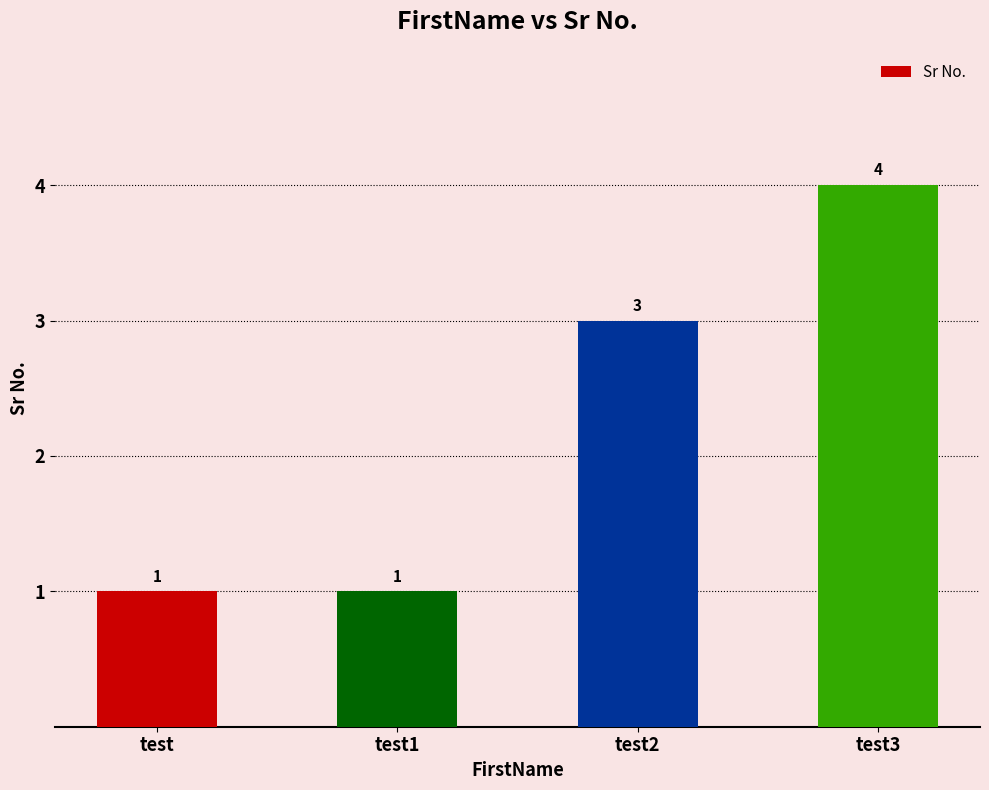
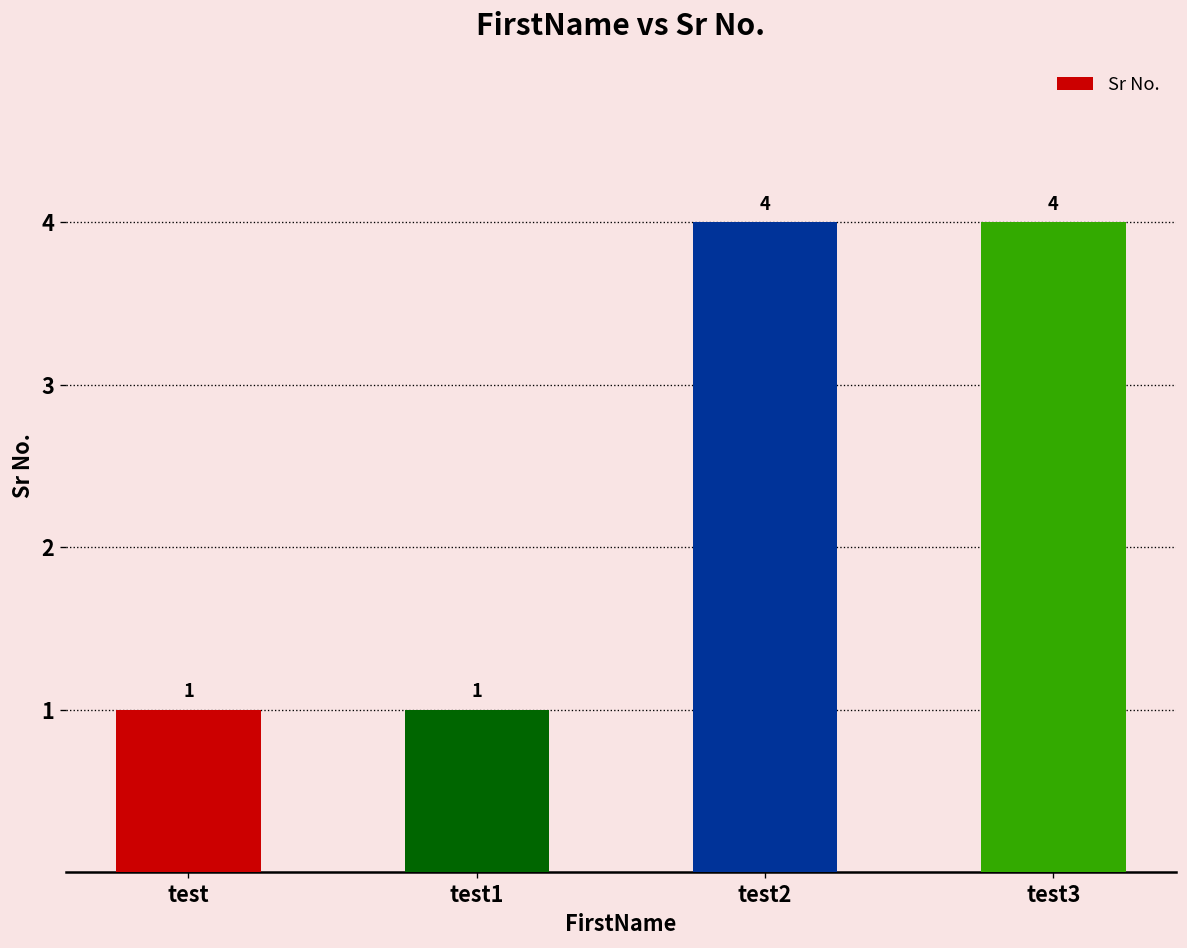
  {
    "test": 1,
    "test1": 1,
-   "test2": 3,
+   "test2": 4,
    "test3": 4
  }
